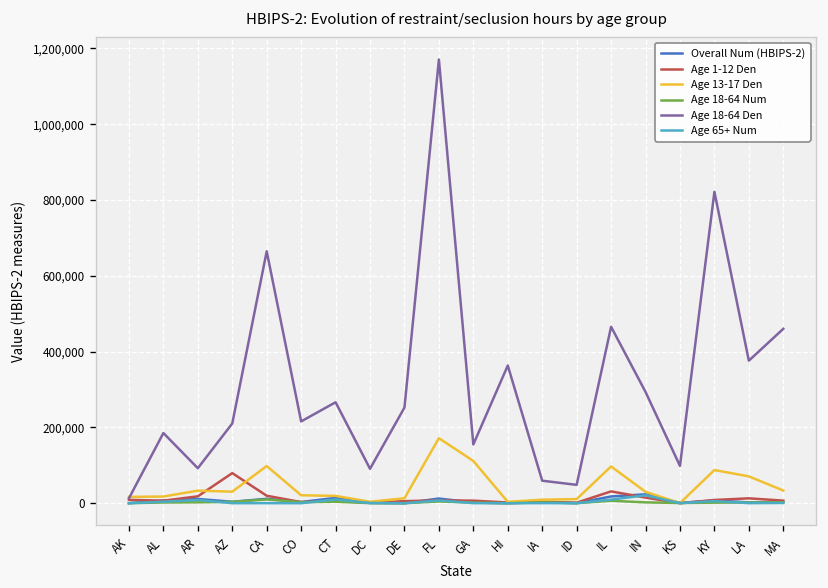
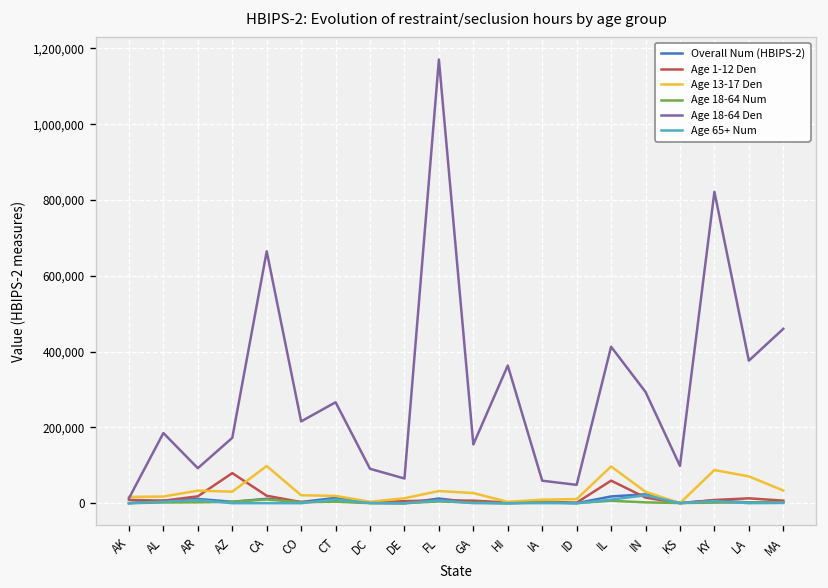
  {
    "Age 1-12 Den": {
      "AZ": "80,000",
-     "IL": "30,000",
+     "IL": "60,000",
      "LA": "10,000"
    },
    "Age 13-17 Den": {
      "AL": "20,000",
      "AR": "30,000",
      "AZ": "30,000",
      "CA": "100,000",
      "CO": "20,000",
-     "FL": "170,000",
-     "GA": "110,000",
+     "FL": "30,000",
+     "GA": "30,000",
      "ID": "10,000",
      "IL": "100,000",
      "KY": "90,000",
      "LA": "70,000",
      "MA": "30,000"
    },
    "Age 18-64 Num": {
      "IN": "0"
    },
    "Age 18-64 Den": {
      "AL": "190,000",
      "AR": "90,000",
-     "AZ": "210,000",
+     "AZ": "170,000",
      "CA": "660,000",
      "CO": "220,000",
      "CT": "270,000",
      "DC": "90,000",
-     "DE": "250,000",
+     "DE": "70,000",
      "FL": "1,170,000",
      "GA": "160,000",
      "HI": "360,000",
      "IA": "60,000",
      "ID": "50,000",
-     "IL": "470,000",
+     "IL": "410,000",
      "IN": "290,000",
      "KS": "100,000",
      "KY": "820,000",
      "LA": "380,000",
      "MA": "460,000"
    }
  }
